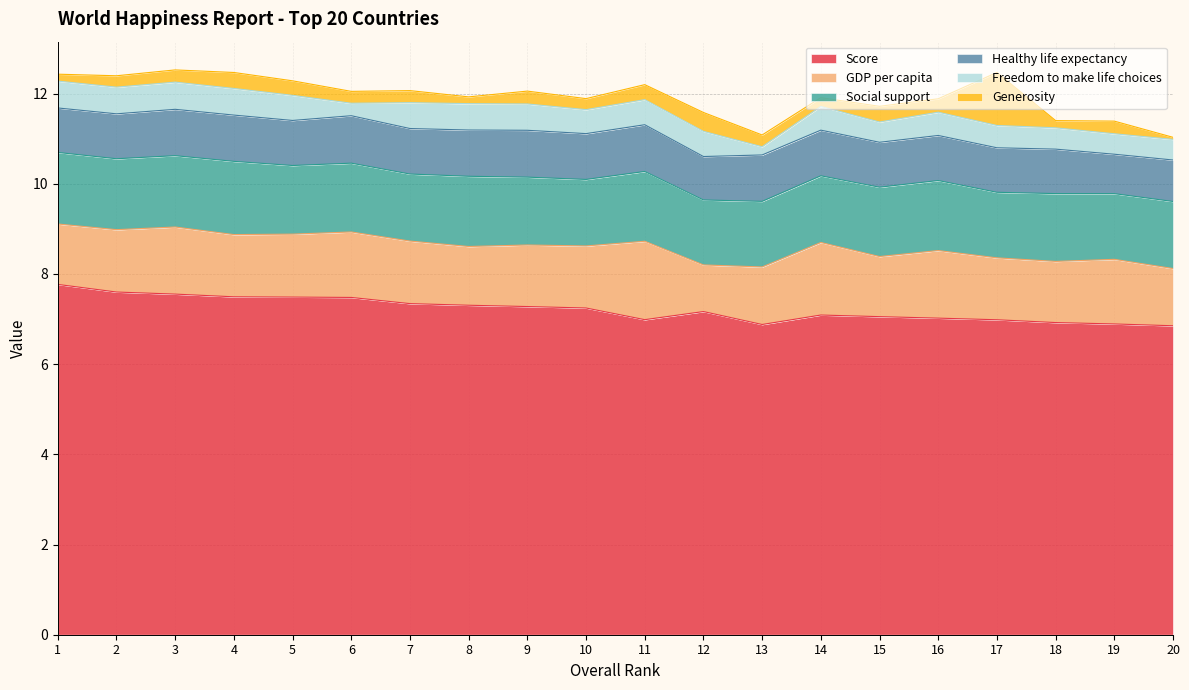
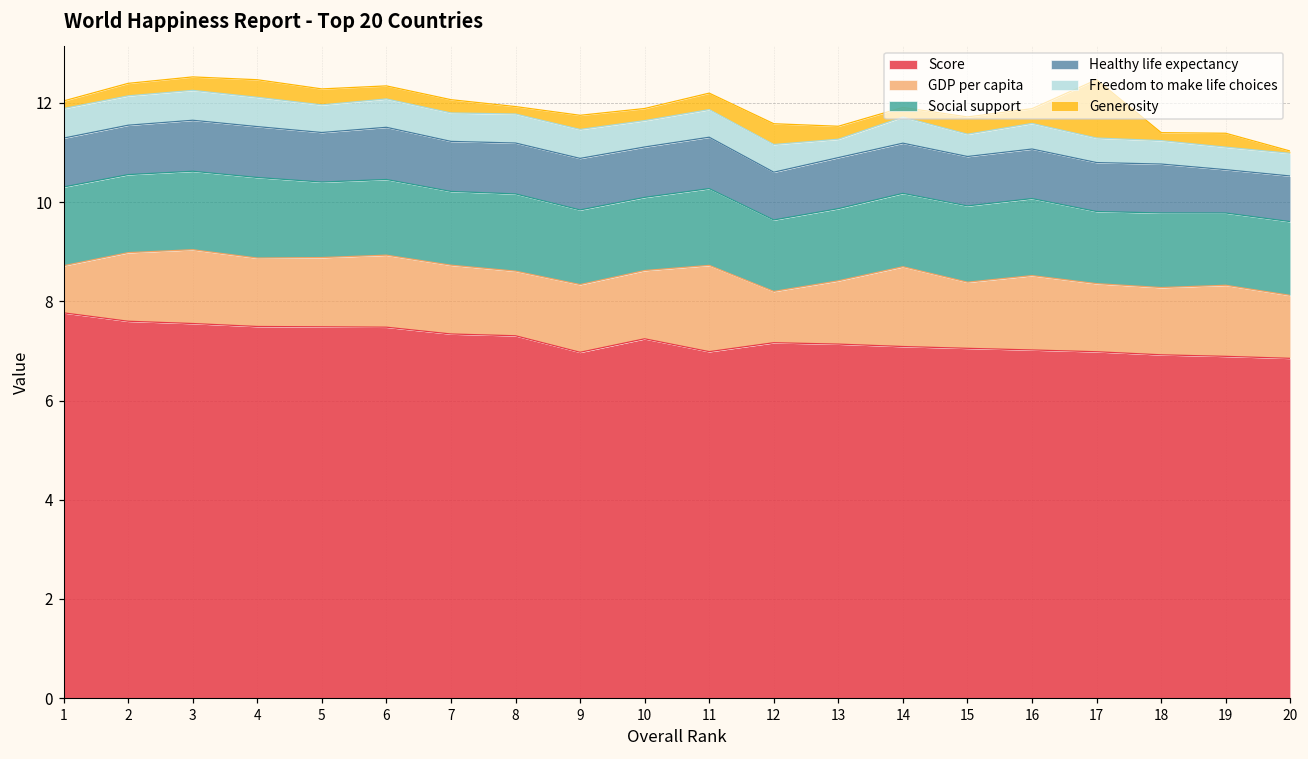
  {
    "Score": {
      "1": 7.8,
      "2": 7.6,
      "3": 7.6,
      "4": 7.5,
      "5": 7.5,
      "6": 7.5,
      "7": 7.3,
      "8": 7.3,
-     "9": 7.3,
+     "9": 7.0,
      "10": 7.2,
      "11": 7.0,
      "12": 7.2,
-     "13": 6.9,
+     "13": 7.1,
      "14": 7.1,
      "15": 7.1,
      "16": 7.0,
      "17": 7.0,
      "18": 6.9,
      "19": 6.9,
      "20": 6.9
    },
    "GDP per capita": {
-     "1": 1.3,
+     "1": 0.9,
      "2": 1.4,
      "3": 1.5,
      "4": 1.4,
      "5": 1.4,
      "6": 1.5,
      "7": 1.4,
      "8": 1.3,
      "9": 1.4,
      "10": 1.4,
      "11": 1.7,
      "12": 1.0,
      "13": 1.3,
      "14": 1.6,
      "15": 1.3,
      "16": 1.5,
      "17": 1.4,
      "18": 1.4,
      "19": 1.4,
      "20": 1.3
    },
    "Freedom to make life choices": {
      "1": 0.6,
      "2": 0.6,
      "3": 0.6,
      "4": 0.6,
      "5": 0.6,
-     "6": 0.3,
+     "6": 0.6,
      "7": 0.6,
      "8": 0.6,
      "9": 0.6,
      "10": 0.5,
      "11": 0.6,
      "12": 0.6,
-     "13": 0.2,
+     "13": 0.4,
      "15": 0.4,
      "16": 0.5,
      "17": 0.5,
      "18": 0.5,
      "19": 0.5
    },
    "Generosity": {
      "1": 0.2,
      "2": 0.3,
      "3": 0.3,
      "4": 0.4,
      "5": 0.3,
      "6": 0.3,
      "7": 0.3,
      "8": 0.2,
      "9": 0.3,
      "10": 0.2,
      "11": 0.3,
      "12": 0.4,
      "13": 0.3,
      "18": 0.2,
      "19": 0.3
    }
  }
